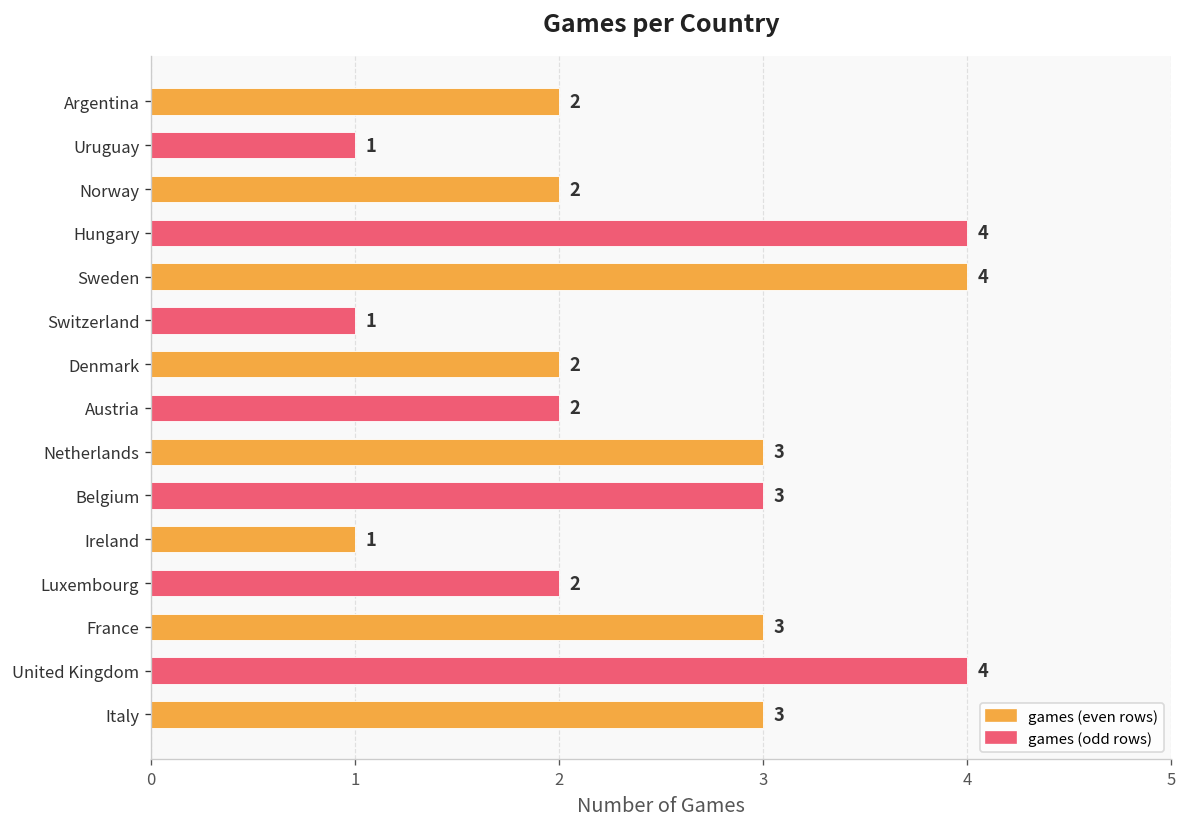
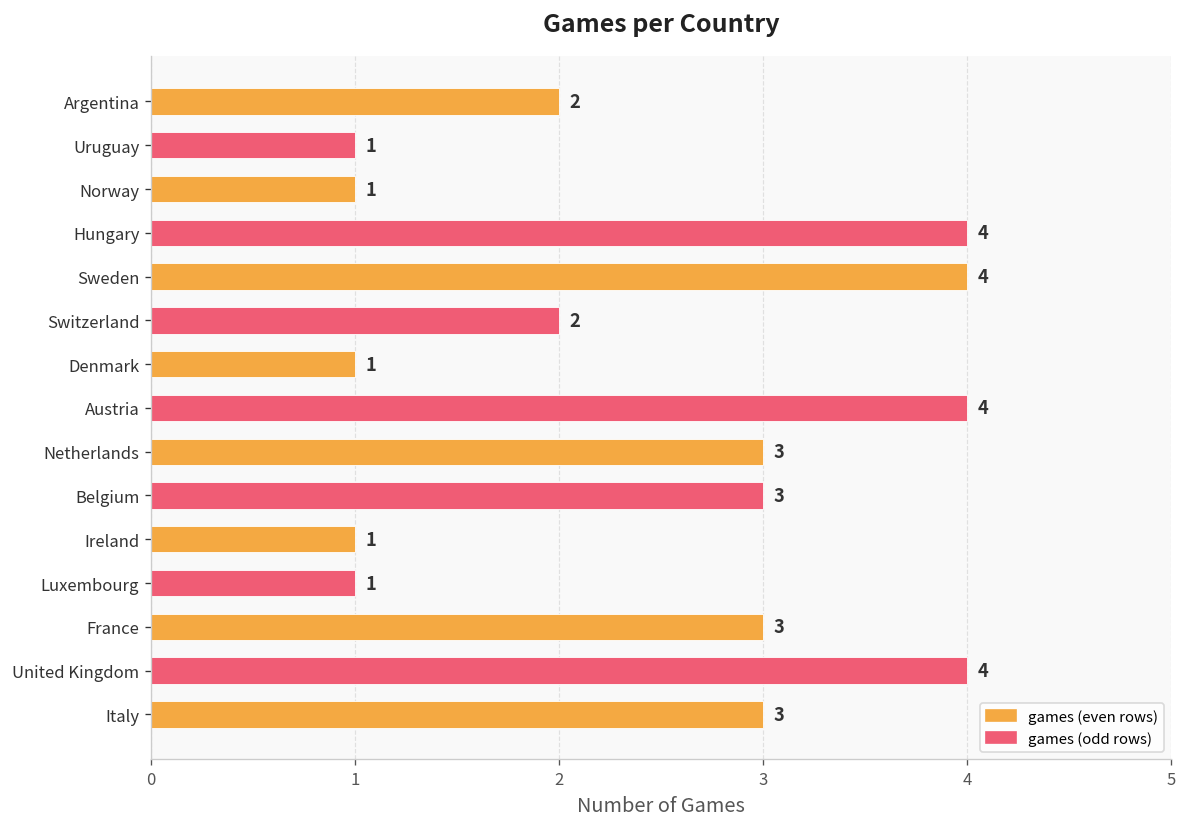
  {
    "Argentina": 2,
    "Uruguay": 1,
-   "Norway": 2,
+   "Norway": 1,
    "Hungary": 4,
    "Sweden": 4,
-   "Switzerland": 1,
-   "Denmark": 2,
-   "Austria": 2,
+   "Switzerland": 2,
+   "Denmark": 1,
+   "Austria": 4,
    "Netherlands": 3,
    "Belgium": 3,
    "Ireland": 1,
-   "Luxembourg": 2,
+   "Luxembourg": 1,
    "France": 3,
    "United Kingdom": 4,
    "Italy": 3
  }
